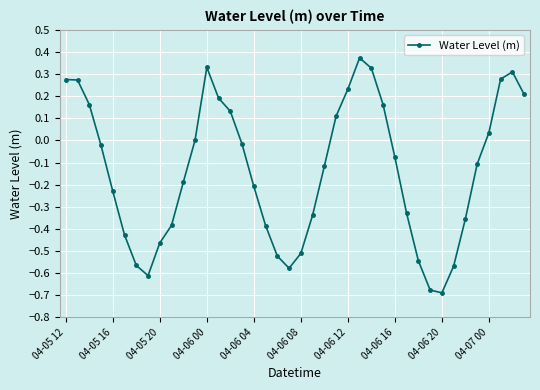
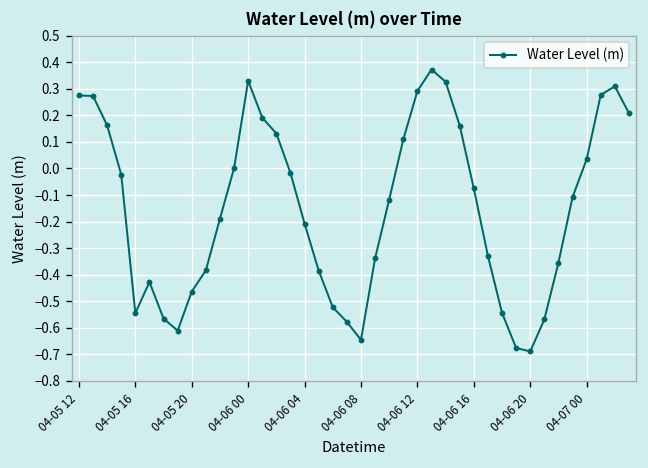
  {
    "04-05 12": 0.28,
-   "04-05 16": -0.23,
+   "04-05 16": -0.54,
    "04-05 20": -0.46,
    "04-06 00": 0.33,
    "04-06 04": -0.21,
-   "04-06 08": -0.51,
-   "04-06 12": 0.23,
+   "04-06 08": -0.65,
+   "04-06 12": 0.29,
    "04-06 16": -0.08,
    "04-06 20": -0.69,
    "04-07 00": 0.03
  }
